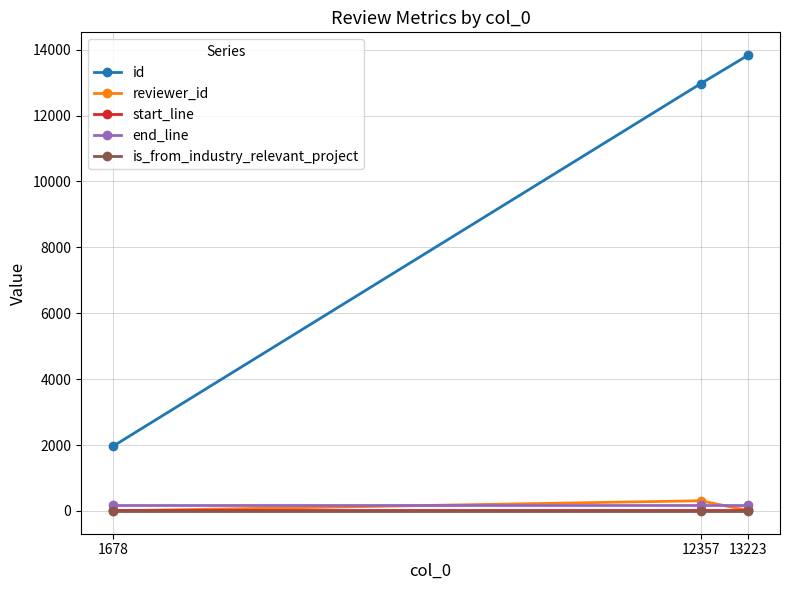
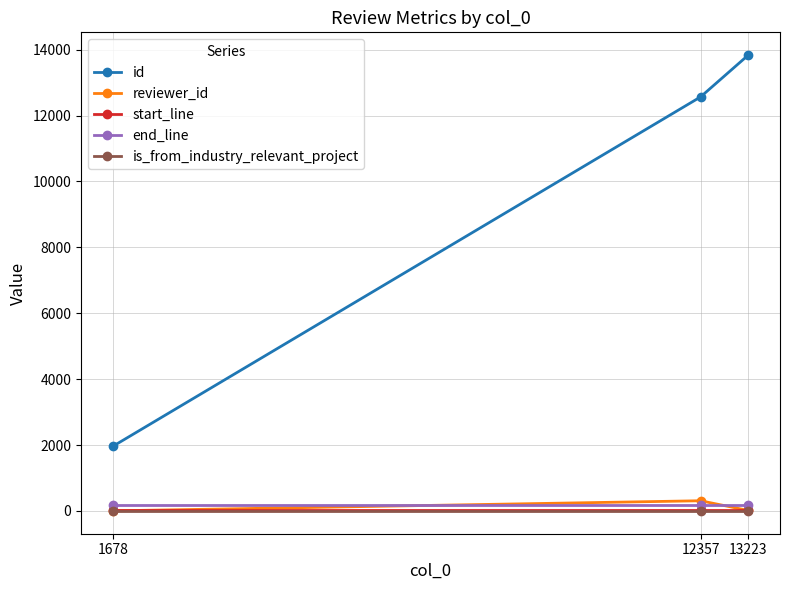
  {
    "id": {
      "1678": 2000,
-     "12357": 13000,
+     "12357": 12600,
      "13223": 13800
    },
    "reviewer_id": {
      "12357": 300
    },
    "end_line": {
      "1678": 200,
      "12357": 200,
      "13223": 200
    }
  }
